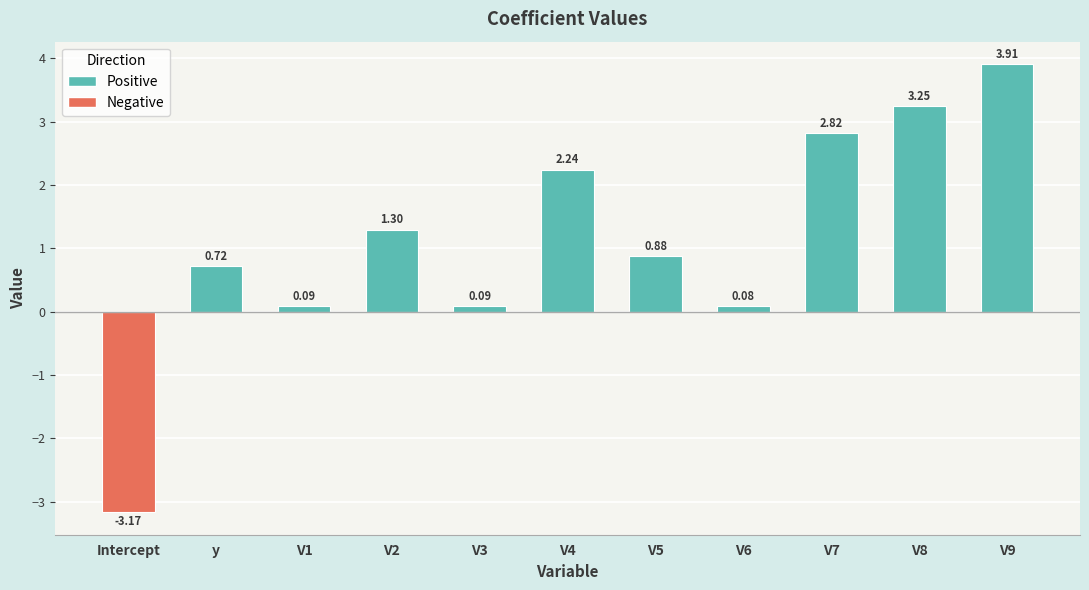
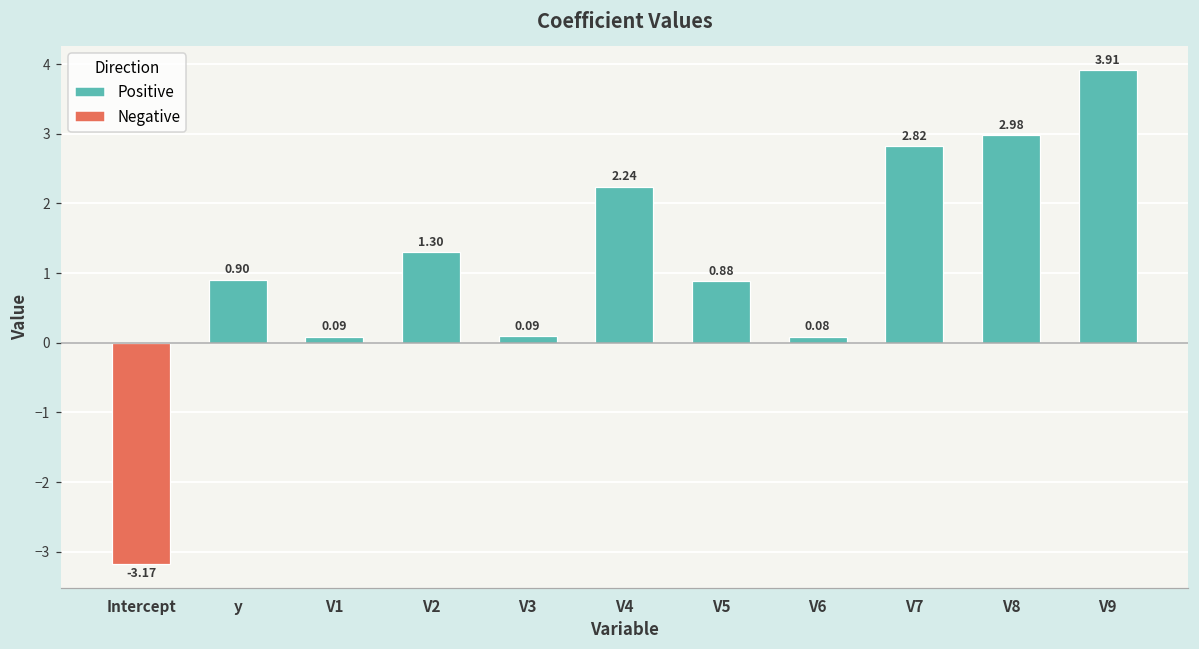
  {
    "Intercept": -3.17,
-   "y": 0.72,
+   "y": 0.90,
    "V1": 0.09,
    "V2": 1.30,
    "V3": 0.09,
    "V4": 2.24,
    "V5": 0.88,
    "V6": 0.08,
    "V7": 2.82,
-   "V8": 3.25,
+   "V8": 2.98,
    "V9": 3.91
  }
